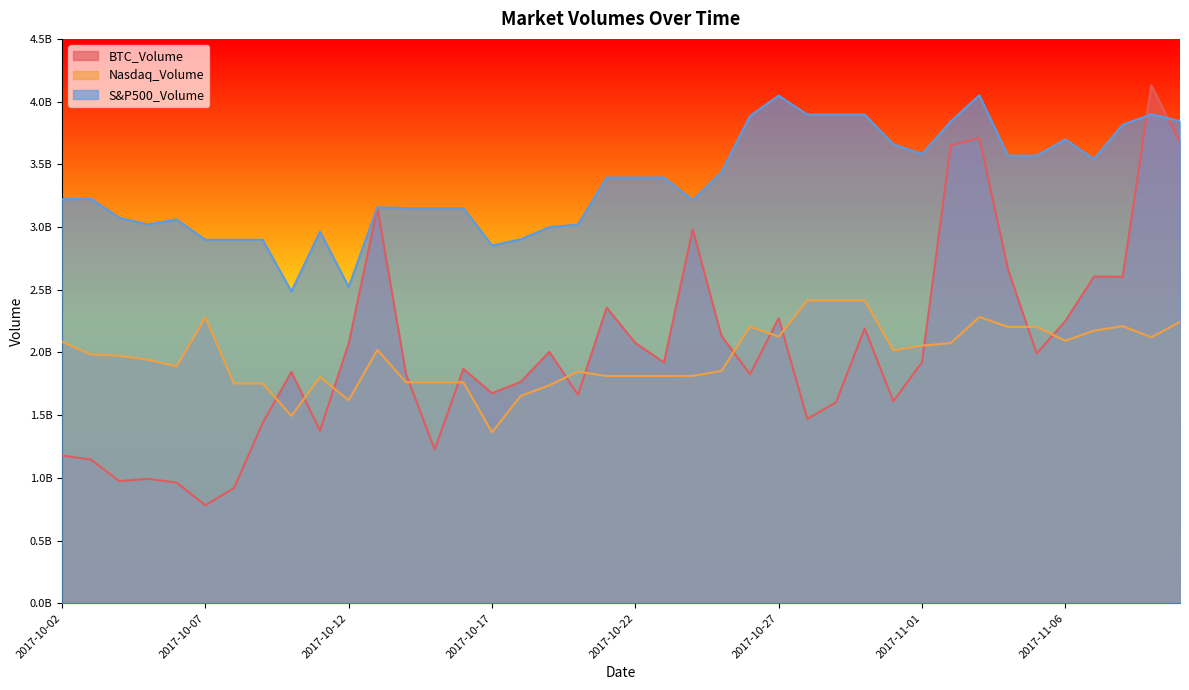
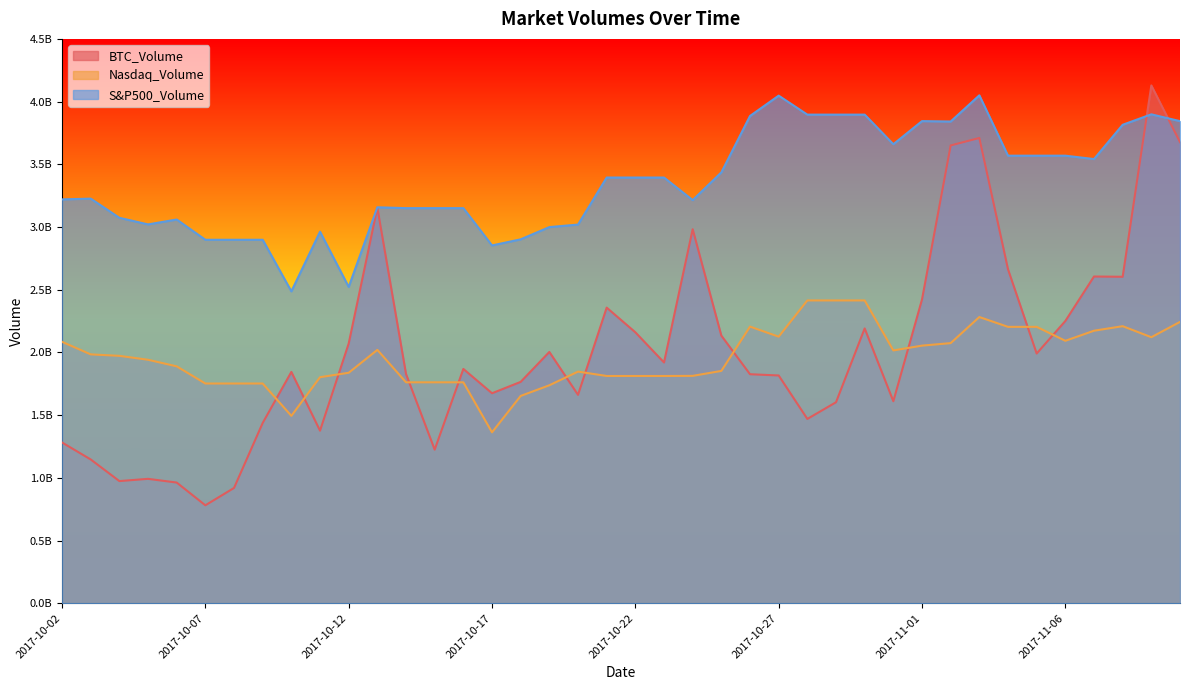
  {
    "BTC_Volume": {
-     "2017-10-02": 1180000000,
+     "2017-10-02": 1280000000,
      "2017-10-07": 780000000,
      "2017-10-12": 2070000000,
      "2017-10-17": 1670000000,
-     "2017-10-22": 2080000000,
-     "2017-10-27": 2270000000,
-     "2017-11-01": 1920000000,
+     "2017-10-22": 2160000000,
+     "2017-10-27": 1820000000,
+     "2017-11-01": 2420000000,
      "2017-11-06": 2250000000
    },
    "Nasdaq_Volume": {
      "2017-10-02": 2080000000,
-     "2017-10-07": 2280000000,
-     "2017-10-12": 1620000000,
+     "2017-10-07": 1750000000,
+     "2017-10-12": 1840000000,
      "2017-10-17": 1360000000,
      "2017-10-22": 1810000000,
      "2017-10-27": 2130000000,
      "2017-11-01": 2050000000,
      "2017-11-06": 2090000000
    },
    "S&P500_Volume": {
      "2017-10-02": 3220000000,
      "2017-10-07": 2900000000,
      "2017-10-12": 2520000000,
      "2017-10-17": 2850000000,
      "2017-10-22": 3390000000,
      "2017-10-27": 4050000000,
-     "2017-11-01": 3580000000,
-     "2017-11-06": 3700000000
+     "2017-11-01": 3840000000,
+     "2017-11-06": 3570000000
    }
  }
